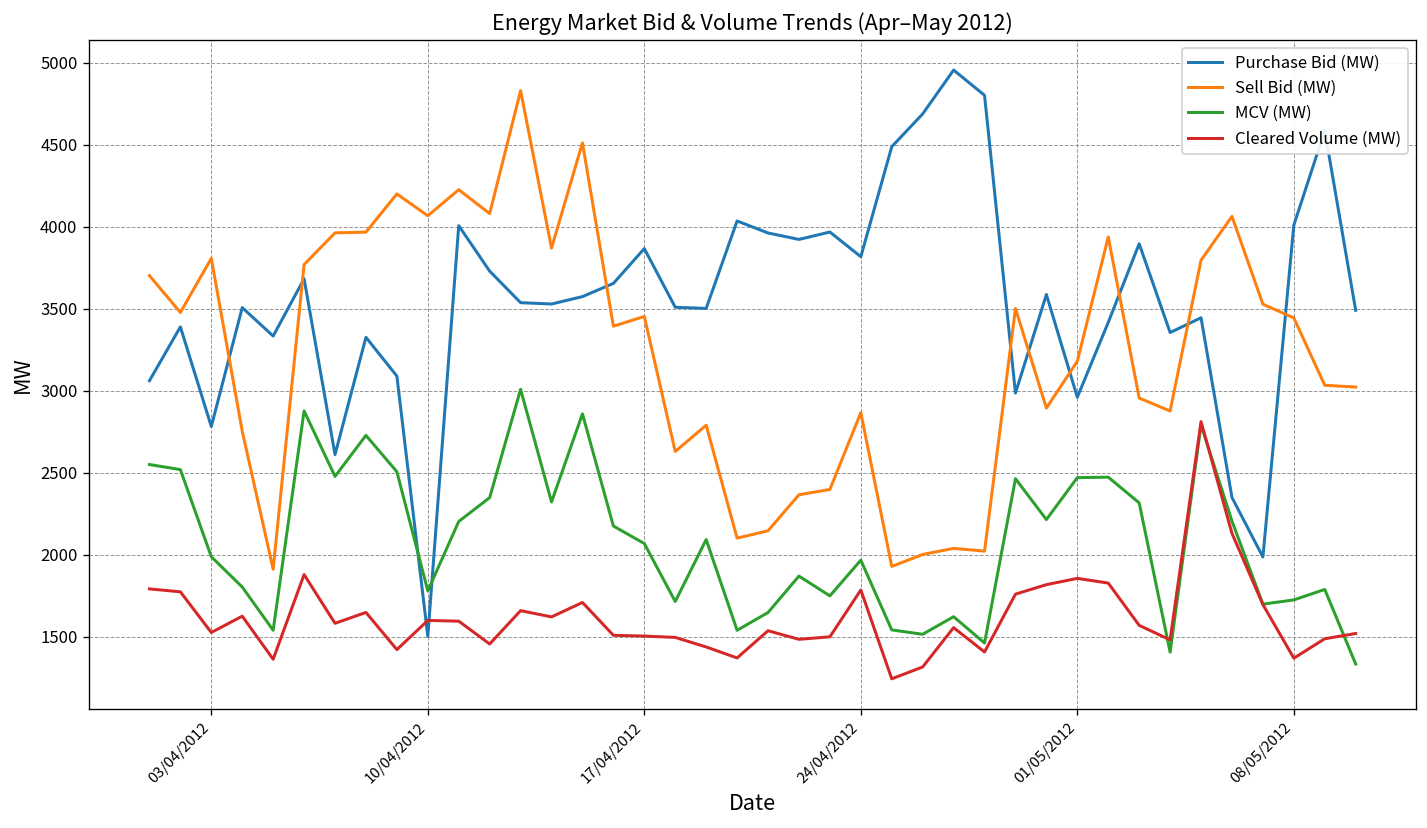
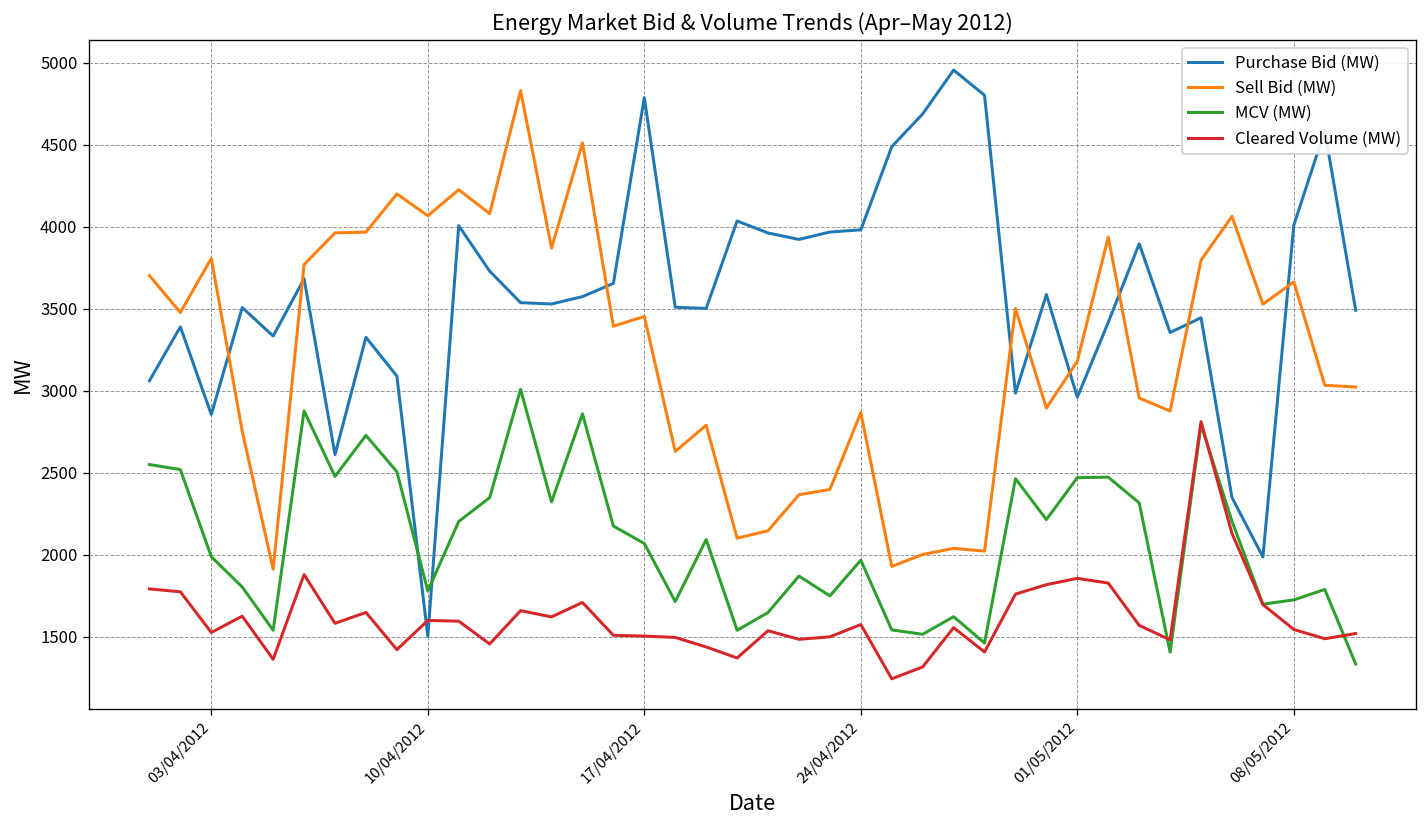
  {
    "Purchase Bid (MW)": {
-     "03/04/2012": 2780,
+     "03/04/2012": 2850,
      "10/04/2012": 1500,
-     "17/04/2012": 3870,
-     "24/04/2012": 3820,
+     "17/04/2012": 4790,
+     "24/04/2012": 3980,
      "01/05/2012": 2960,
      "08/05/2012": 4010
    },
    "Sell Bid (MW)": {
      "03/04/2012": 3810,
      "10/04/2012": 4070,
      "17/04/2012": 3450,
      "24/04/2012": 2870,
      "01/05/2012": 3180,
-     "08/05/2012": 3440
+     "08/05/2012": 3660
    },
    "MCV (MW)": {
      "03/04/2012": 1990,
      "10/04/2012": 1780,
      "17/04/2012": 2070,
      "24/04/2012": 1970,
      "01/05/2012": 2470,
      "08/05/2012": 1720
    },
    "Cleared Volume (MW)": {
      "03/04/2012": 1530,
      "10/04/2012": 1600,
      "17/04/2012": 1500,
-     "24/04/2012": 1780,
+     "24/04/2012": 1570,
      "01/05/2012": 1860,
-     "08/05/2012": 1370
+     "08/05/2012": 1540
    }
  }
